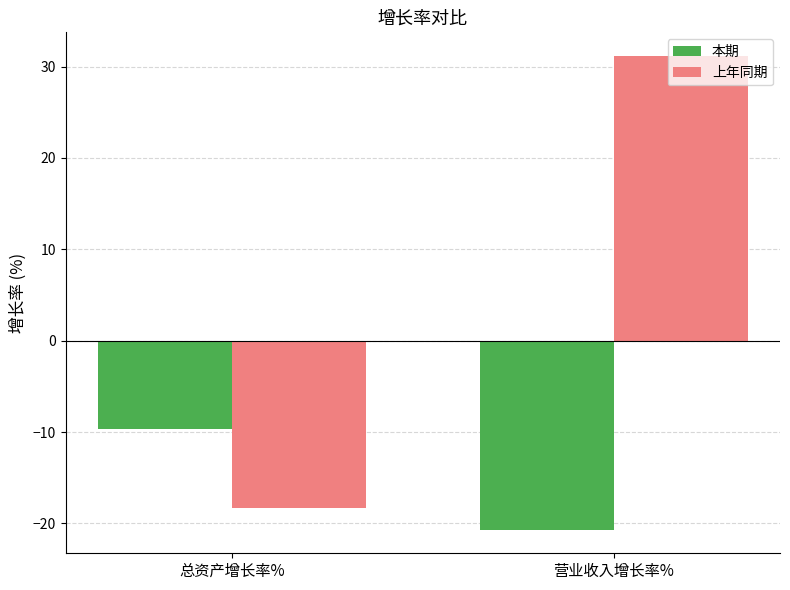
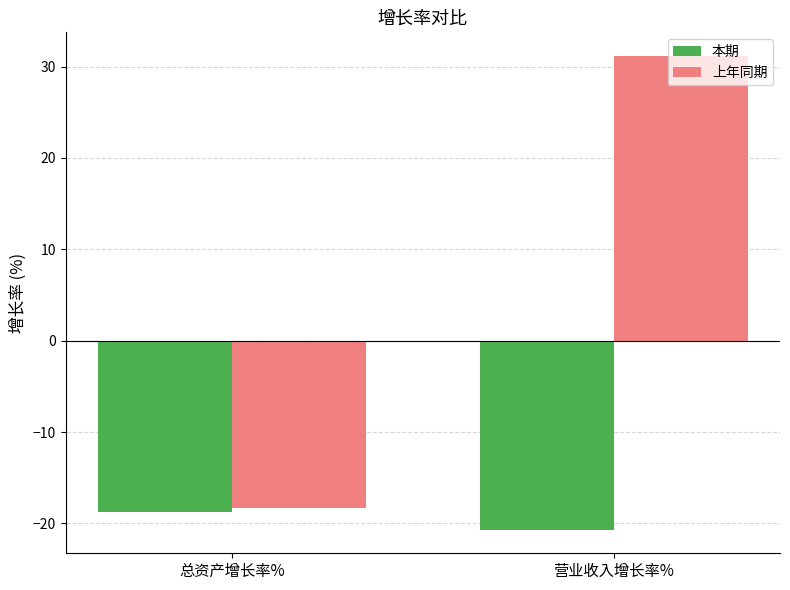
  {
    "本期": {
-     "总资产增长率%": -10,
+     "总资产增长率%": -19,
      "营业收入增长率%": -21
    },
    "上年同期": {
      "总资产增长率%": -18
    }
  }
